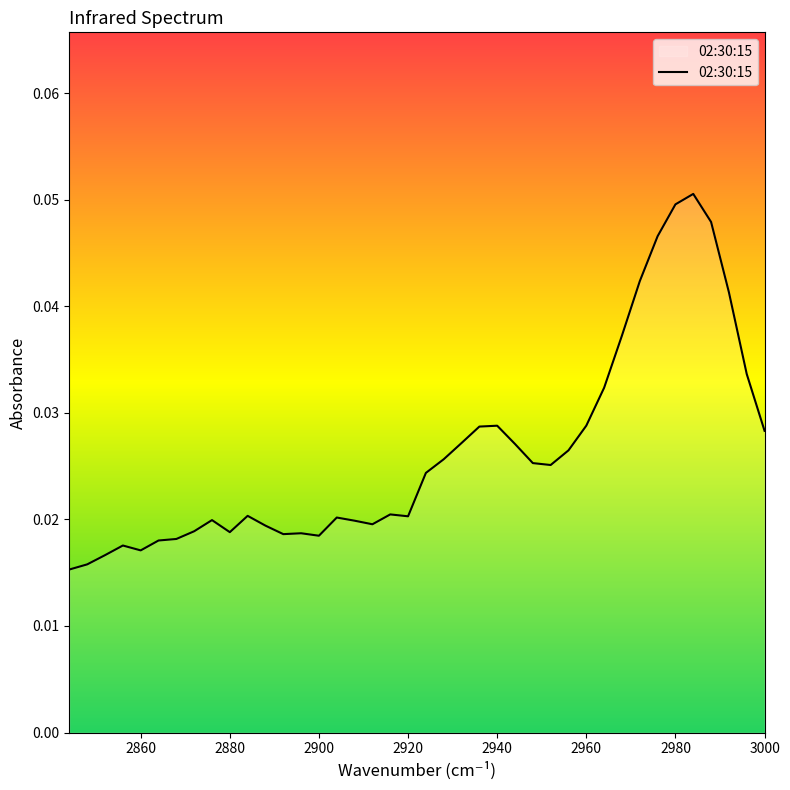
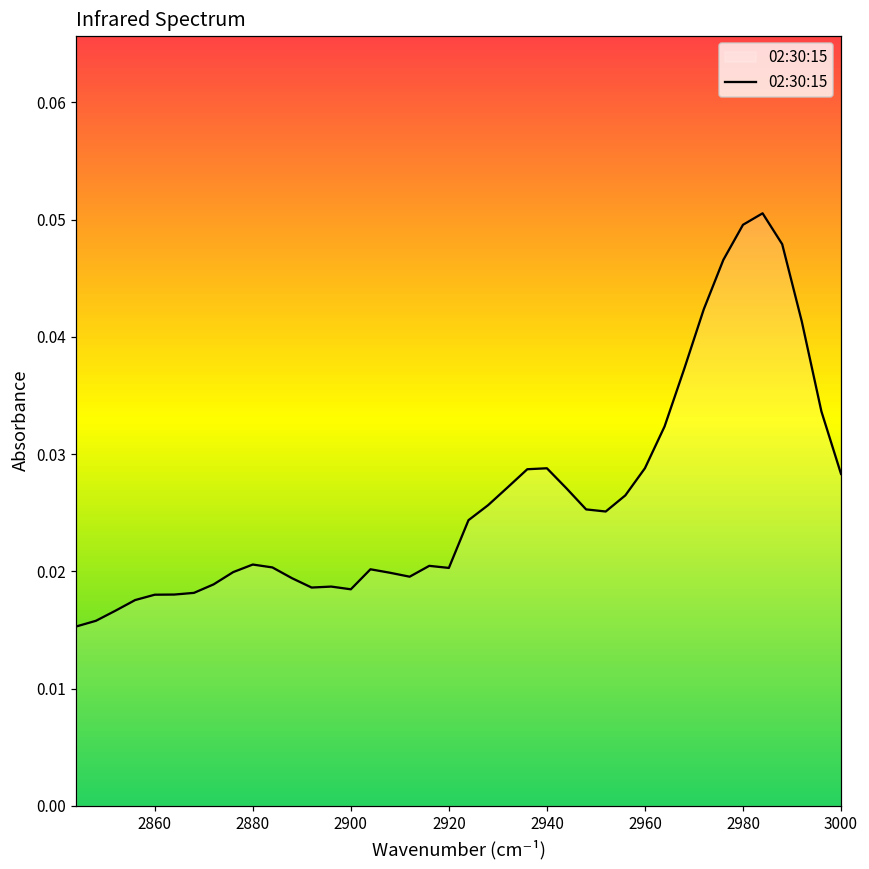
  {
-   "2860": 0.0171,
-   "2880": 0.0188,
+   "2860": 0.0180,
+   "2880": 0.0206,
    "2900": 0.0185,
    "2920": 0.0203,
    "2940": 0.0288,
    "2960": 0.0288,
    "2980": 0.0496,
    "3000": 0.0283
  }
